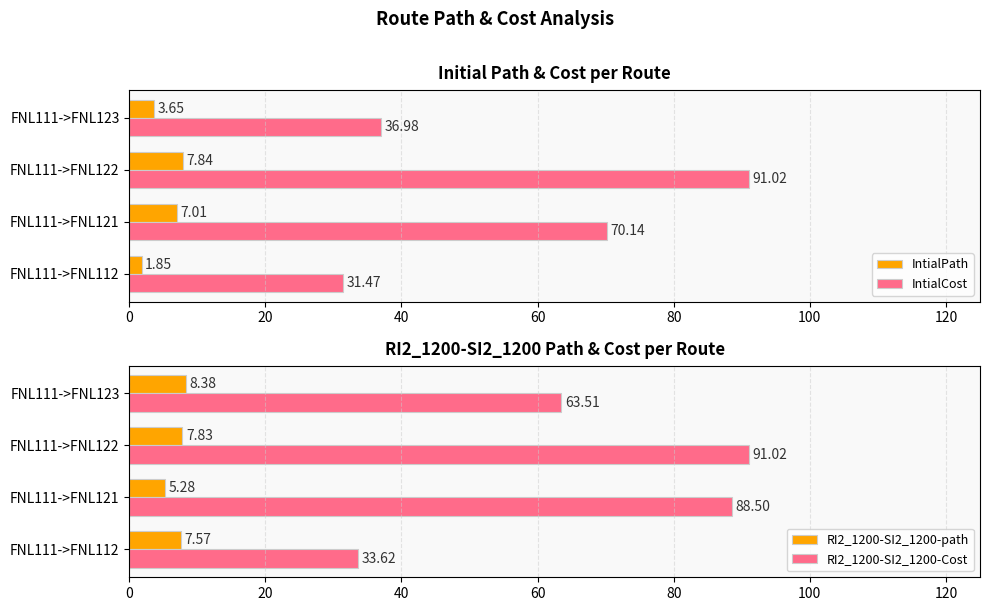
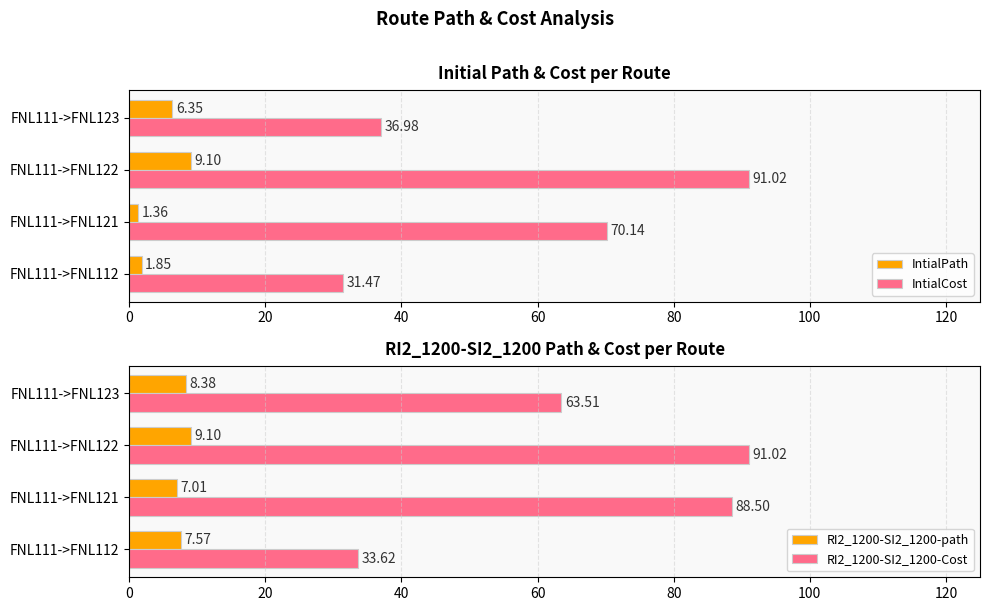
  {
    "Initial Path & Cost per Route": {
      "IntialPath": {
-       "FNL111->FNL123": 3.65,
-       "FNL111->FNL122": 7.84,
-       "FNL111->FNL121": 7.01,
+       "FNL111->FNL123": 6.35,
+       "FNL111->FNL122": 9.10,
+       "FNL111->FNL121": 1.36,
        "FNL111->FNL112": 1.85
      },
      "IntialCost": {
        "FNL111->FNL123": 36.98,
        "FNL111->FNL122": 91.02,
        "FNL111->FNL121": 70.14,
        "FNL111->FNL112": 31.47
      }
    },
    "RI2_1200-SI2_1200 Path & Cost per Route": {
      "RI2_1200-SI2_1200-path": {
        "FNL111->FNL123": 8.38,
-       "FNL111->FNL122": 7.83,
-       "FNL111->FNL121": 5.28,
+       "FNL111->FNL122": 9.10,
+       "FNL111->FNL121": 7.01,
        "FNL111->FNL112": 7.57
      },
      "RI2_1200-SI2_1200-Cost": {
        "FNL111->FNL123": 63.51,
        "FNL111->FNL122": 91.02,
        "FNL111->FNL121": 88.50,
        "FNL111->FNL112": 33.62
      }
    }
  }
